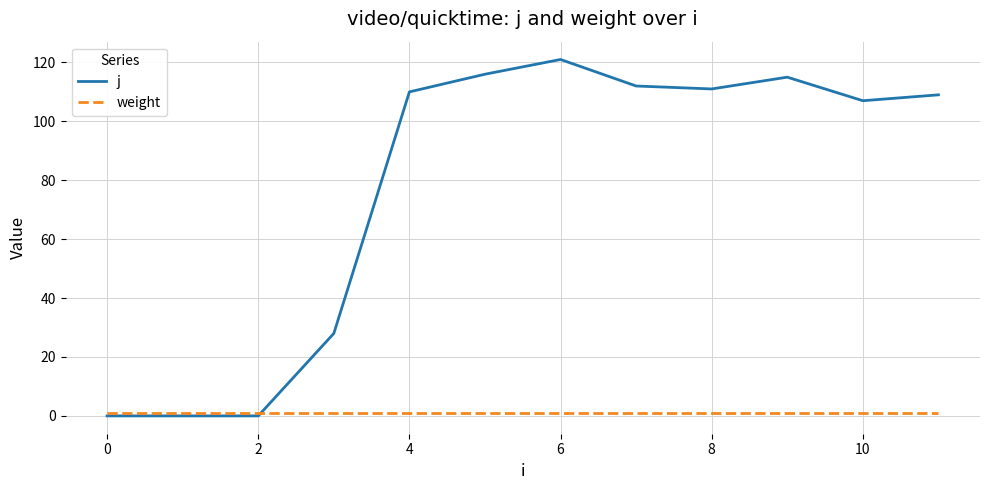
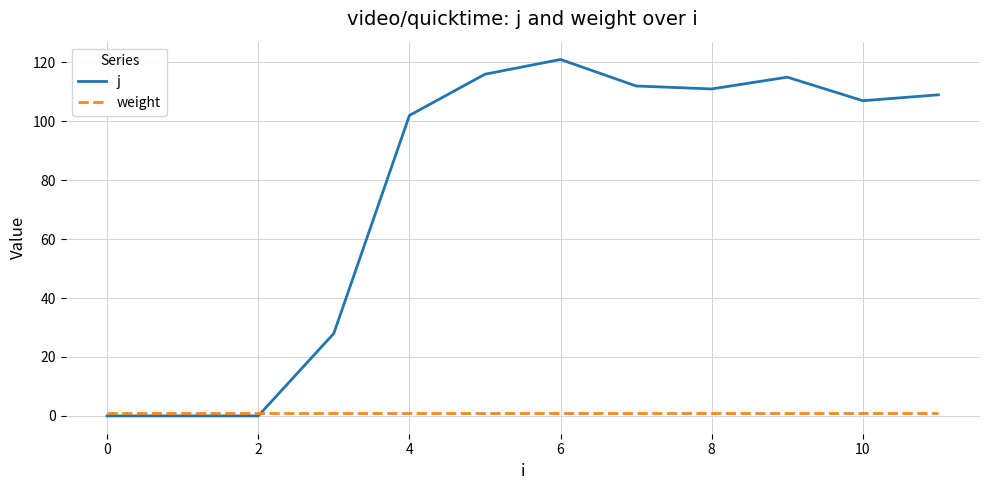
  {
    "j": {
      "0": 0,
      "2": 0,
-     "4": 110,
+     "4": 102,
      "6": 121,
      "8": 111,
      "10": 107
    },
    "weight": {
      "0": 1,
      "2": 1,
      "4": 1,
      "6": 1,
      "8": 1,
      "10": 1
    }
  }
